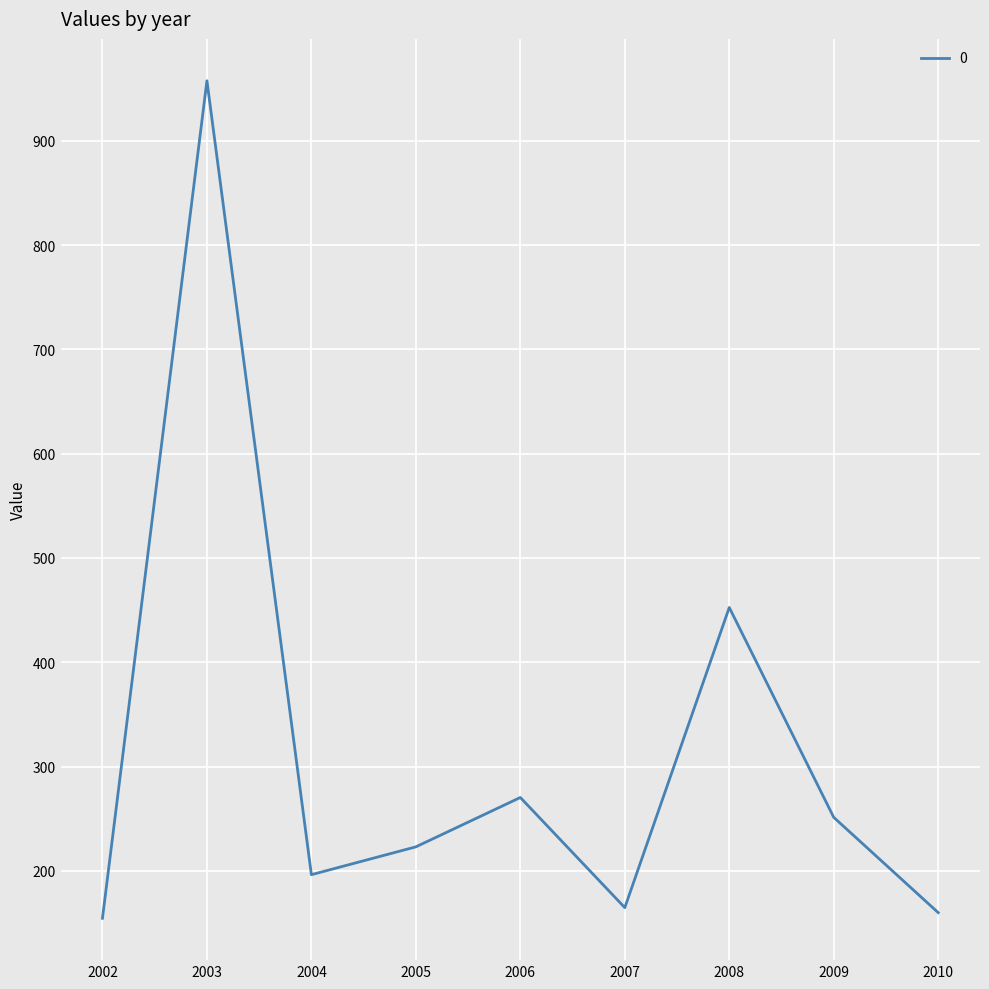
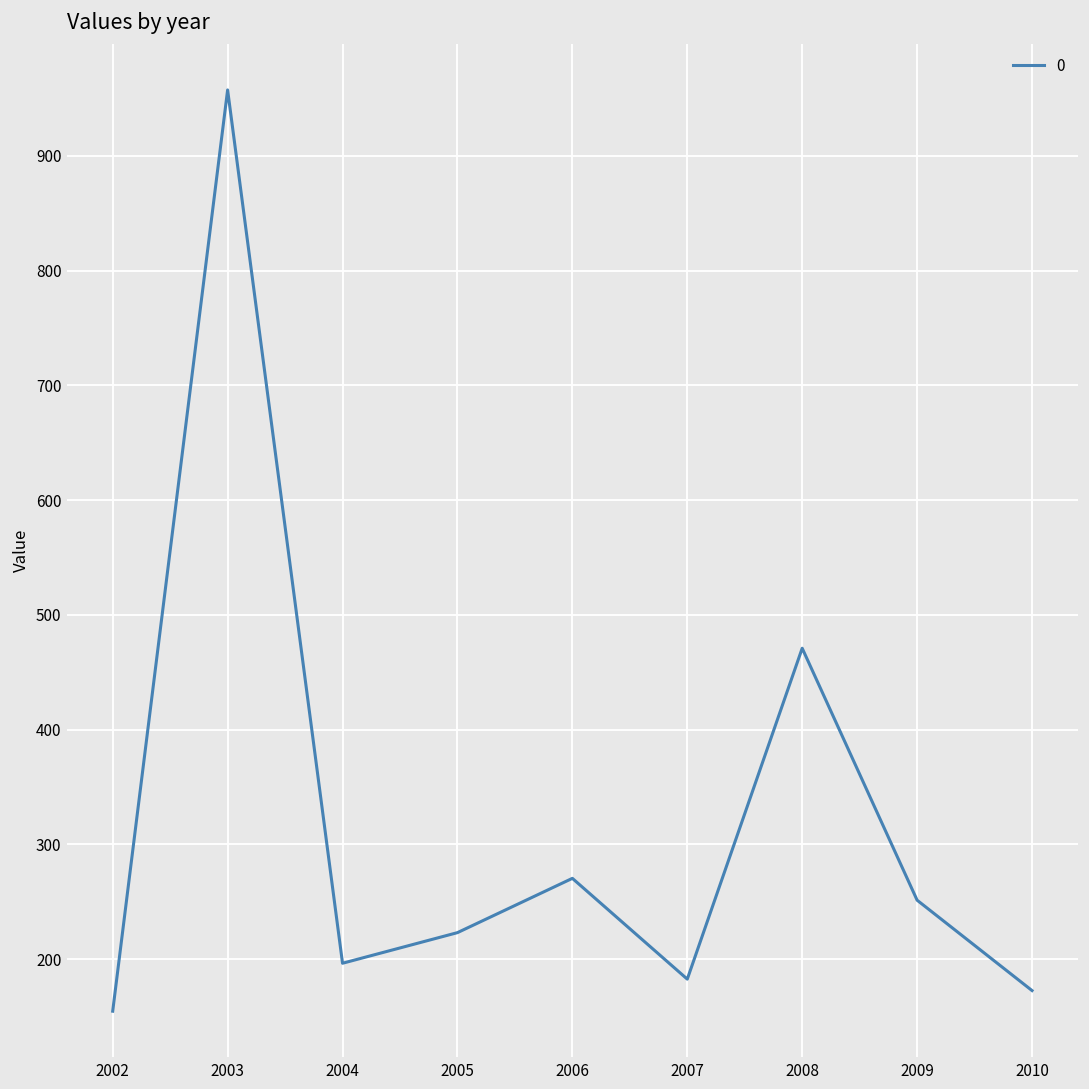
  {
    "2002": 155,
    "2003": 958,
    "2004": 196,
    "2005": 223,
    "2006": 270,
-   "2007": 165,
-   "2008": 453,
+   "2007": 182,
+   "2008": 471,
    "2009": 251,
-   "2010": 160
+   "2010": 172
  }
